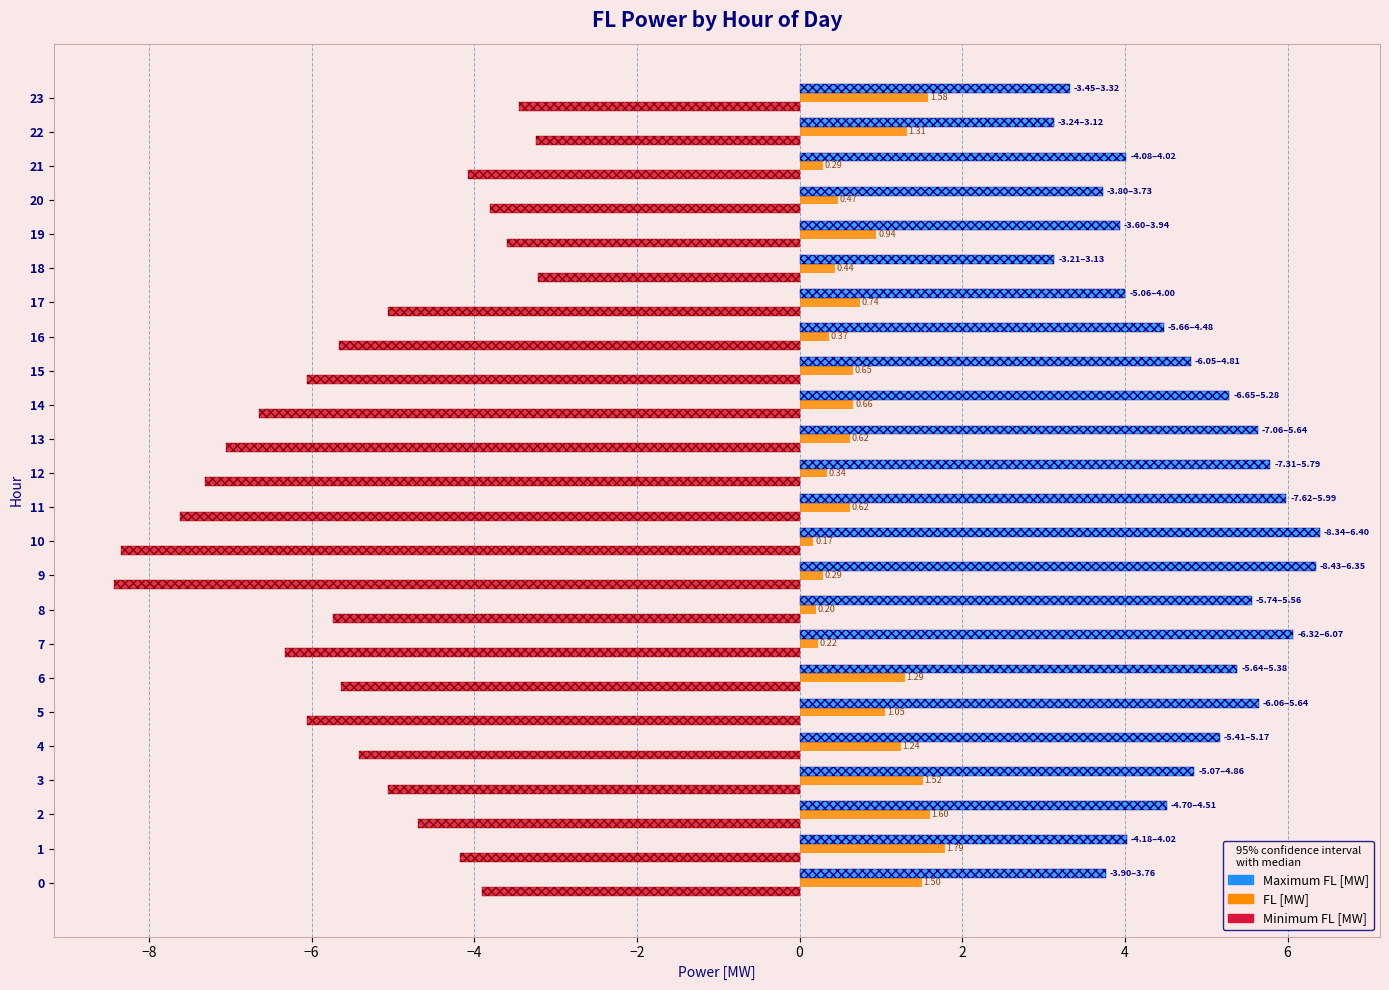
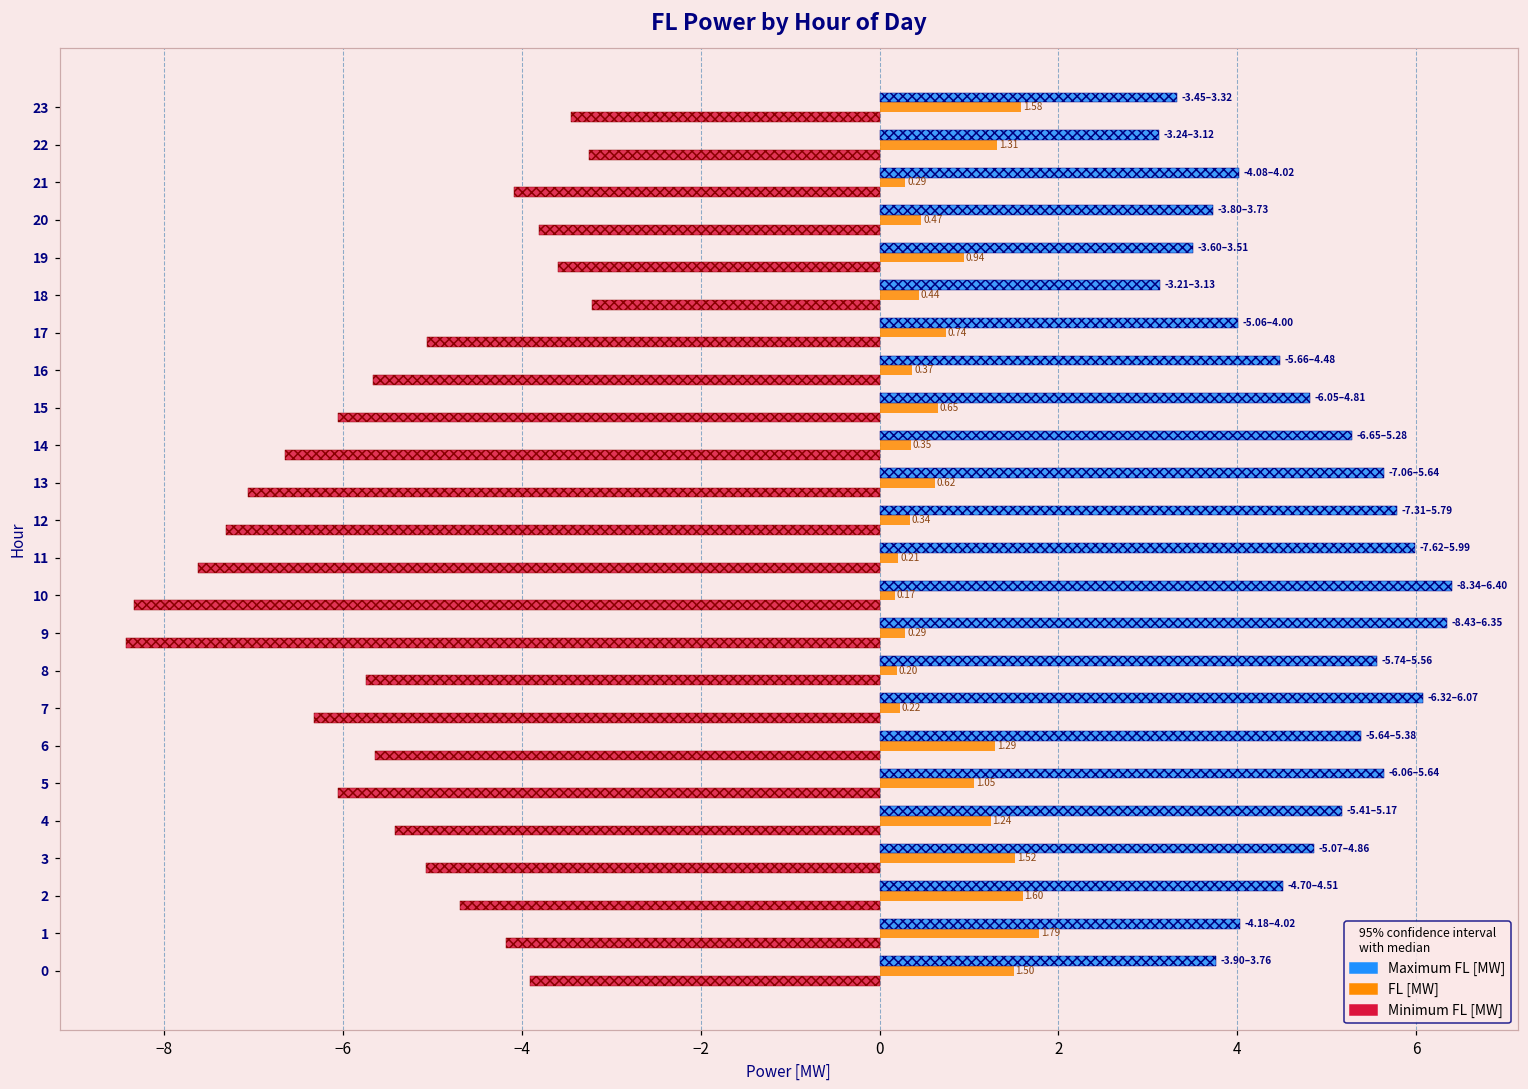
  {
    "Maximum FL [MW]": {
      "23": 3.32,
      "22": 3.12,
      "21": 4.02,
      "20": 3.73,
-     "19": 3.94,
+     "19": 3.51,
      "18": 3.13,
      "17": 4.00,
      "16": 4.48,
      "15": 4.81,
      "14": 5.28,
      "13": 5.64,
      "12": 5.79,
      "11": 5.99,
      "10": 6.40,
      "9": 6.35,
      "8": 5.56,
      "7": 6.07,
      "6": 5.38,
      "5": 5.64,
      "4": 5.17,
      "3": 4.86,
      "2": 4.51,
      "1": 4.02,
      "0": 3.76
    },
    "FL [MW]": {
      "23": 1.58,
      "22": 1.31,
      "21": 0.29,
      "20": 0.47,
      "19": 0.94,
      "18": 0.44,
      "17": 0.74,
      "16": 0.37,
      "15": 0.65,
-     "14": 0.66,
+     "14": 0.35,
      "13": 0.62,
      "12": 0.34,
-     "11": 0.62,
+     "11": 0.21,
      "10": 0.17,
      "9": 0.29,
      "8": 0.20,
      "7": 0.22,
      "6": 1.29,
      "5": 1.05,
      "4": 1.24,
      "3": 1.52,
      "2": 1.60,
      "1": 1.79,
      "0": 1.50
    },
    "Minimum FL [MW]": {
      "23": -3.4,
      "22": -3.2,
      "21": -4.1,
      "20": -3.8,
      "19": -3.6,
      "18": -3.2,
      "17": -5.1,
      "16": -5.7,
      "15": -6.1,
      "14": -6.7,
      "13": -7.1,
      "12": -7.3,
      "11": -7.6,
      "10": -8.3,
      "9": -8.4,
      "8": -5.7,
      "7": -6.3,
      "6": -5.6,
      "5": -6.1,
      "4": -5.4,
      "3": -5.1,
      "2": -4.7,
      "1": -4.2,
      "0": -3.9
    }
  }
